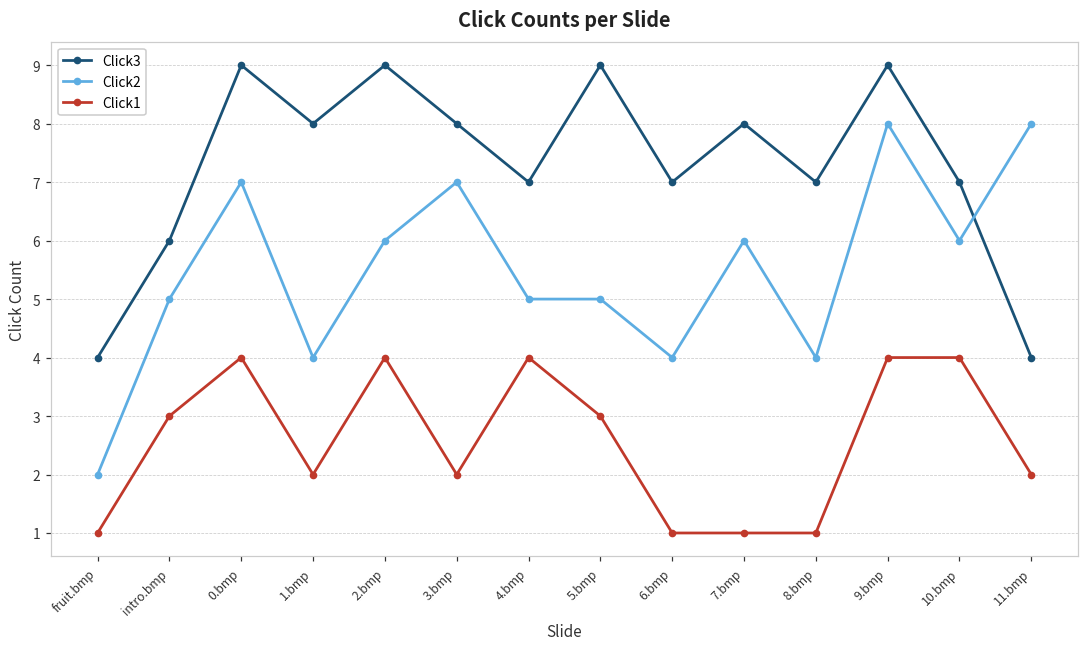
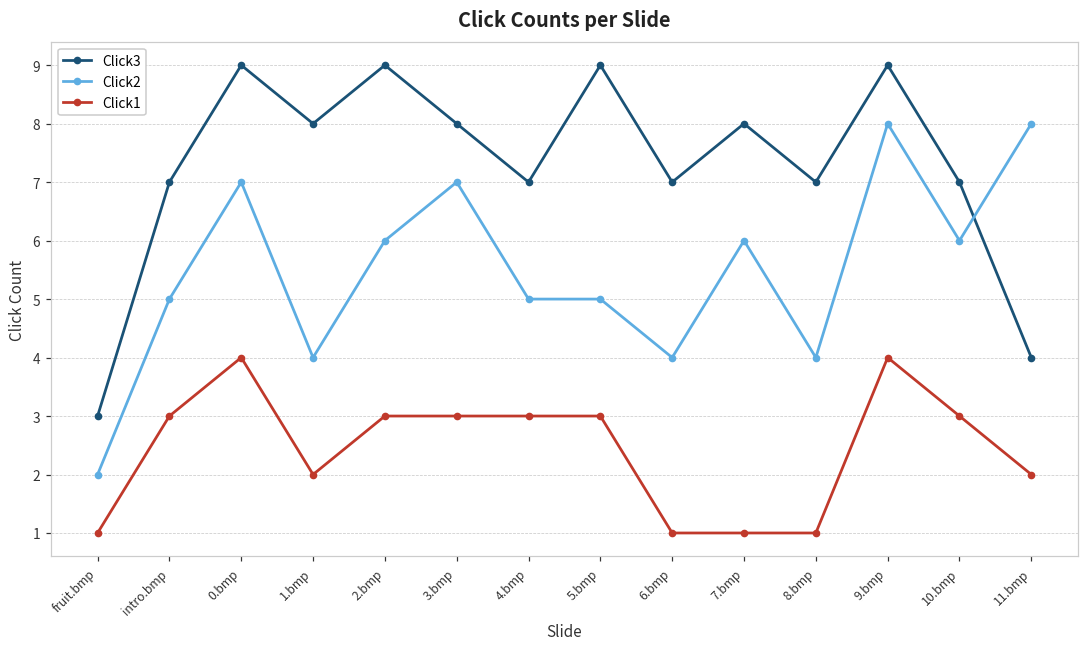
  {
    "Click3": {
-     "fruit.bmp": 4,
-     "intro.bmp": 6,
+     "fruit.bmp": 3,
+     "intro.bmp": 7,
      "0.bmp": 9,
      "1.bmp": 8,
      "2.bmp": 9,
      "3.bmp": 8,
      "4.bmp": 7,
      "5.bmp": 9,
      "6.bmp": 7,
      "7.bmp": 8,
      "8.bmp": 7,
      "9.bmp": 9,
      "10.bmp": 7,
      "11.bmp": 4
    },
    "Click2": {
      "fruit.bmp": 2,
      "intro.bmp": 5,
      "0.bmp": 7,
      "1.bmp": 4,
      "2.bmp": 6,
      "3.bmp": 7,
      "4.bmp": 5,
      "5.bmp": 5,
      "6.bmp": 4,
      "7.bmp": 6,
      "8.bmp": 4,
      "9.bmp": 8,
      "10.bmp": 6,
      "11.bmp": 8
    },
    "Click1": {
      "fruit.bmp": 1,
      "intro.bmp": 3,
      "0.bmp": 4,
      "1.bmp": 2,
-     "2.bmp": 4,
-     "3.bmp": 2,
-     "4.bmp": 4,
+     "2.bmp": 3,
+     "3.bmp": 3,
+     "4.bmp": 3,
      "5.bmp": 3,
      "6.bmp": 1,
      "7.bmp": 1,
      "8.bmp": 1,
      "9.bmp": 4,
-     "10.bmp": 4,
+     "10.bmp": 3,
      "11.bmp": 2
    }
  }
